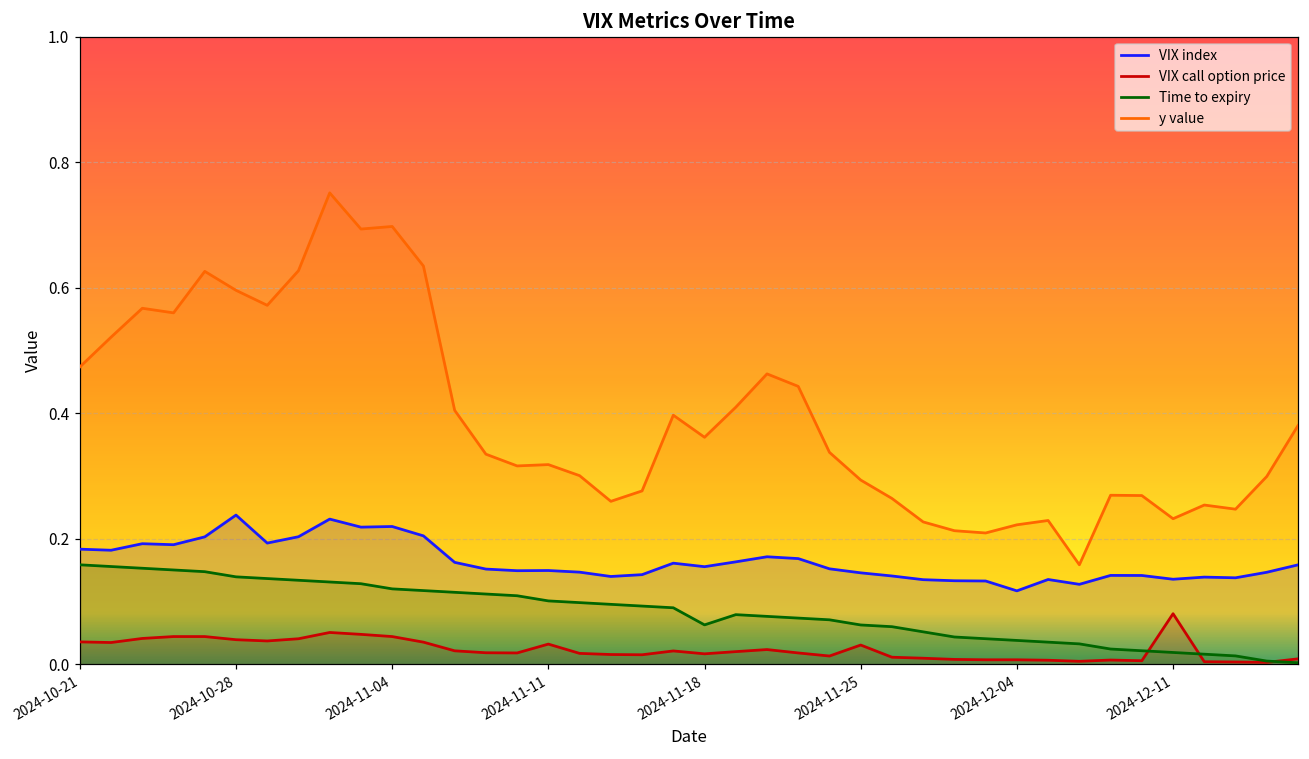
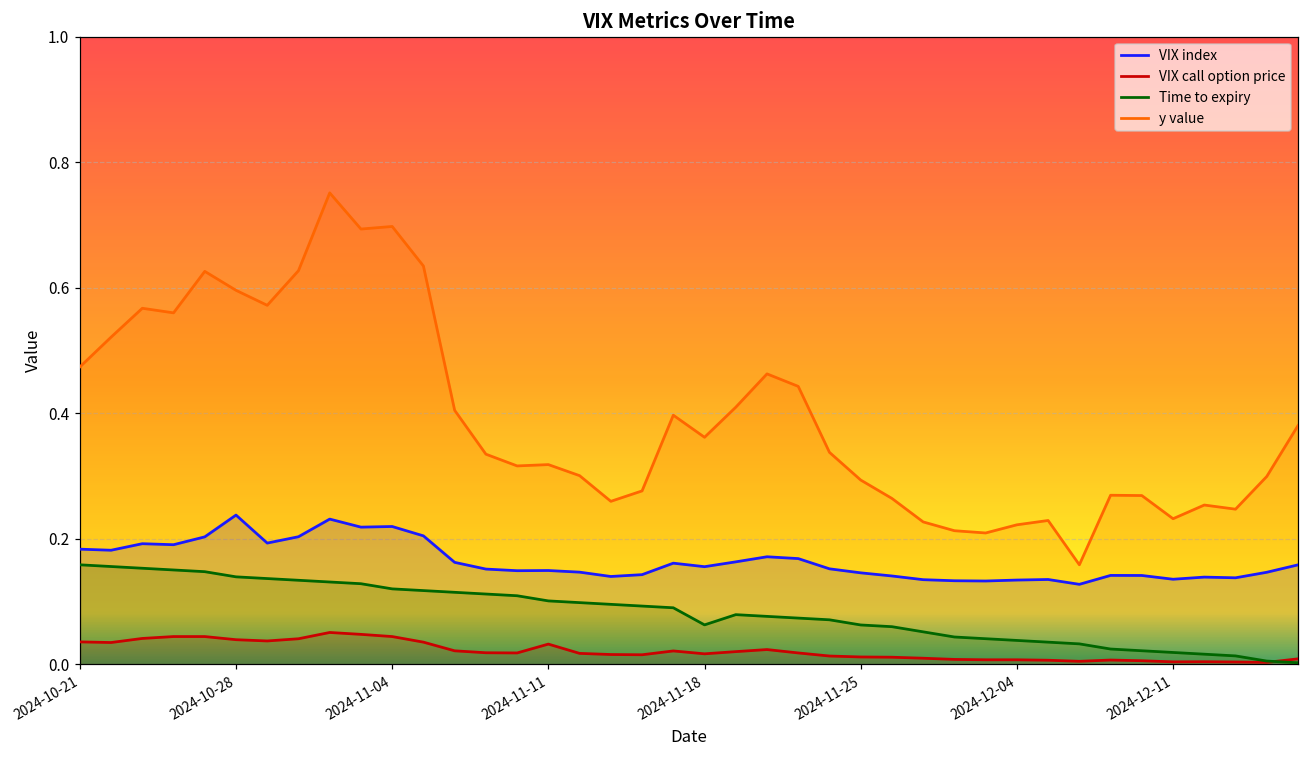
  {
    "VIX index": {
      "2024-10-21": 0.18,
      "2024-10-28": 0.24,
      "2024-11-04": 0.22,
      "2024-11-11": 0.15,
      "2024-11-18": 0.16,
      "2024-11-25": 0.15,
-     "2024-12-04": 0.12,
+     "2024-12-04": 0.13,
      "2024-12-11": 0.14
    },
    "VIX call option price": {
      "2024-10-21": 0.04,
      "2024-10-28": 0.04,
      "2024-11-04": 0.04,
      "2024-11-11": 0.03,
      "2024-11-18": 0.02,
-     "2024-11-25": 0.03,
+     "2024-11-25": 0.01,
      "2024-12-04": 0.01,
-     "2024-12-11": 0.08
+     "2024-12-11": 0.00
    },
    "Time to expiry": {
      "2024-10-21": 0.16,
      "2024-10-28": 0.14,
      "2024-11-04": 0.12,
      "2024-11-11": 0.10,
      "2024-11-18": 0.06,
      "2024-11-25": 0.06,
      "2024-12-04": 0.04,
      "2024-12-11": 0.02
    },
    "y value": {
      "2024-10-21": 0.47,
      "2024-10-28": 0.60,
      "2024-11-04": 0.70,
      "2024-11-11": 0.32,
      "2024-11-18": 0.36,
      "2024-11-25": 0.29,
      "2024-12-04": 0.22,
      "2024-12-11": 0.23
    }
  }
